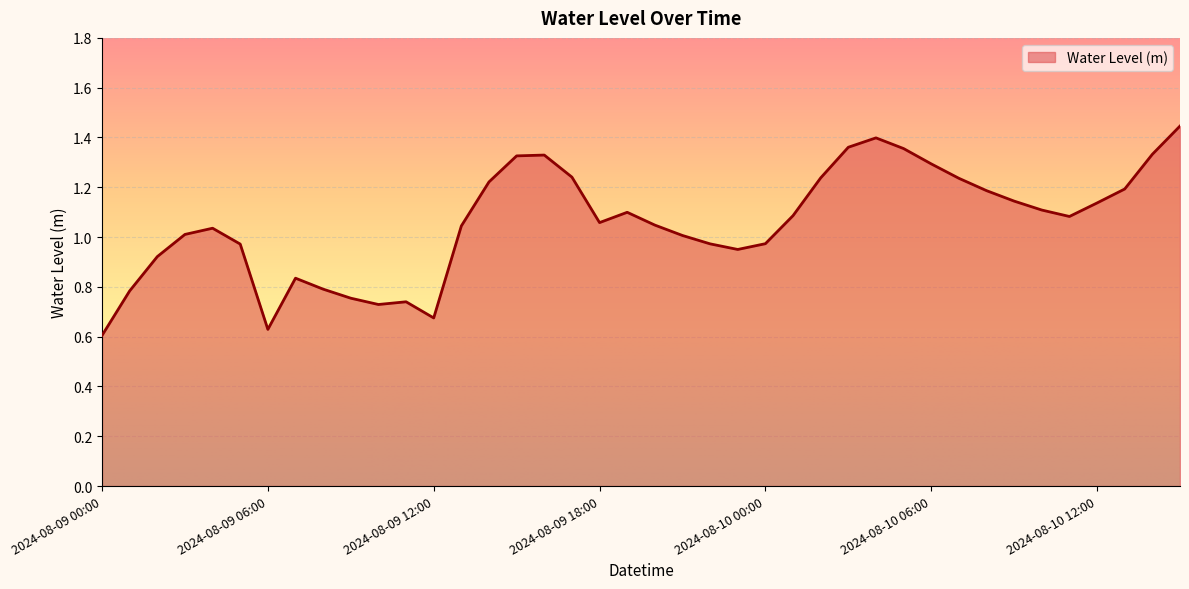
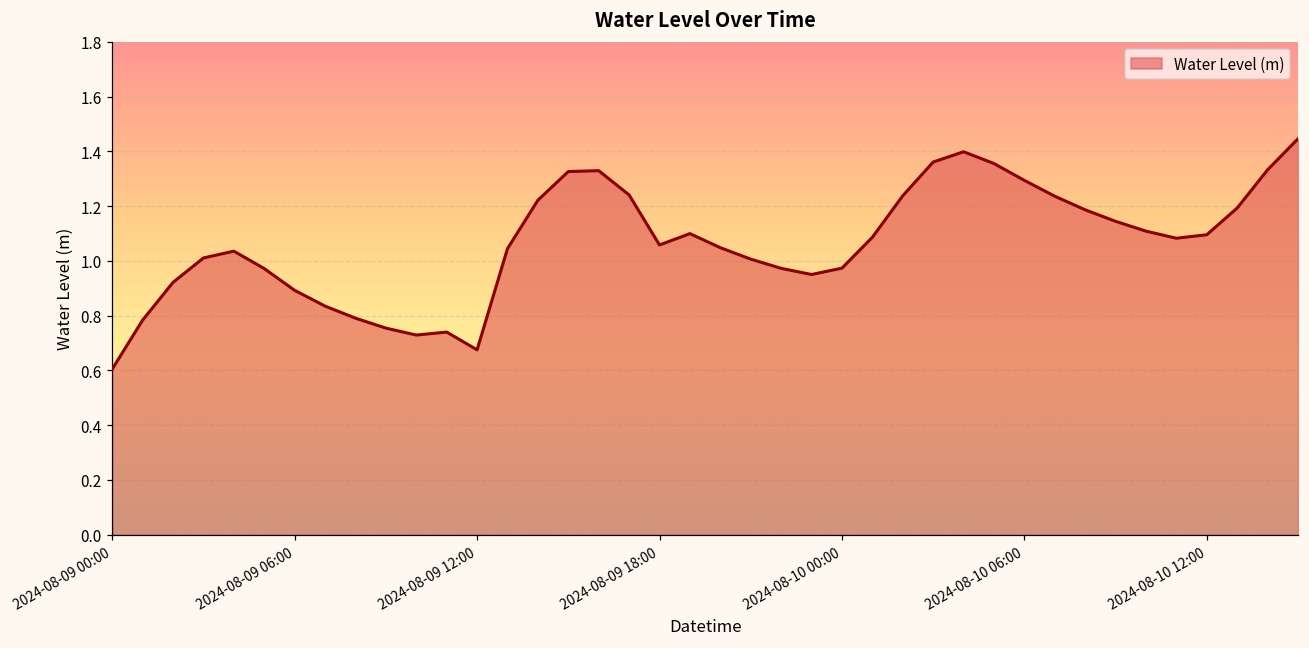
  {
    "2024-08-09 00:00": 0.60,
-   "2024-08-09 06:00": 0.63,
+   "2024-08-09 06:00": 0.89,
    "2024-08-09 12:00": 0.68,
    "2024-08-09 18:00": 1.06,
    "2024-08-10 00:00": 0.97,
    "2024-08-10 06:00": 1.29,
-   "2024-08-10 12:00": 1.14
+   "2024-08-10 12:00": 1.10
  }
